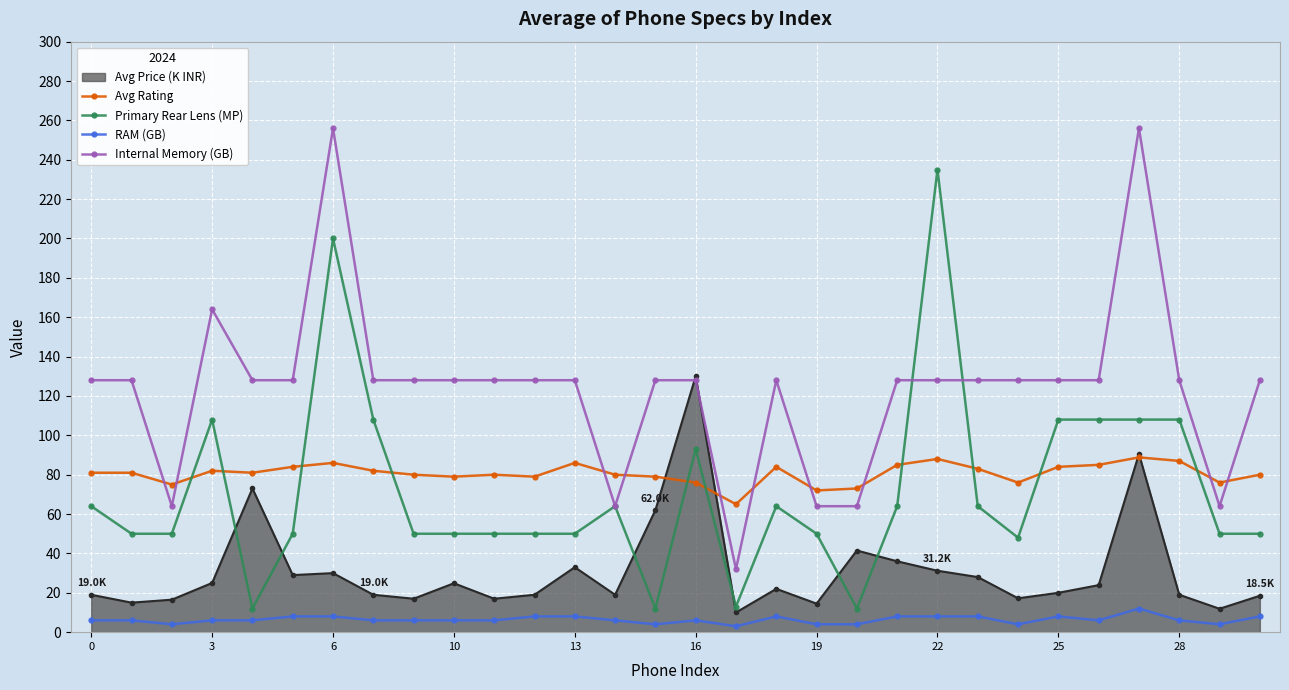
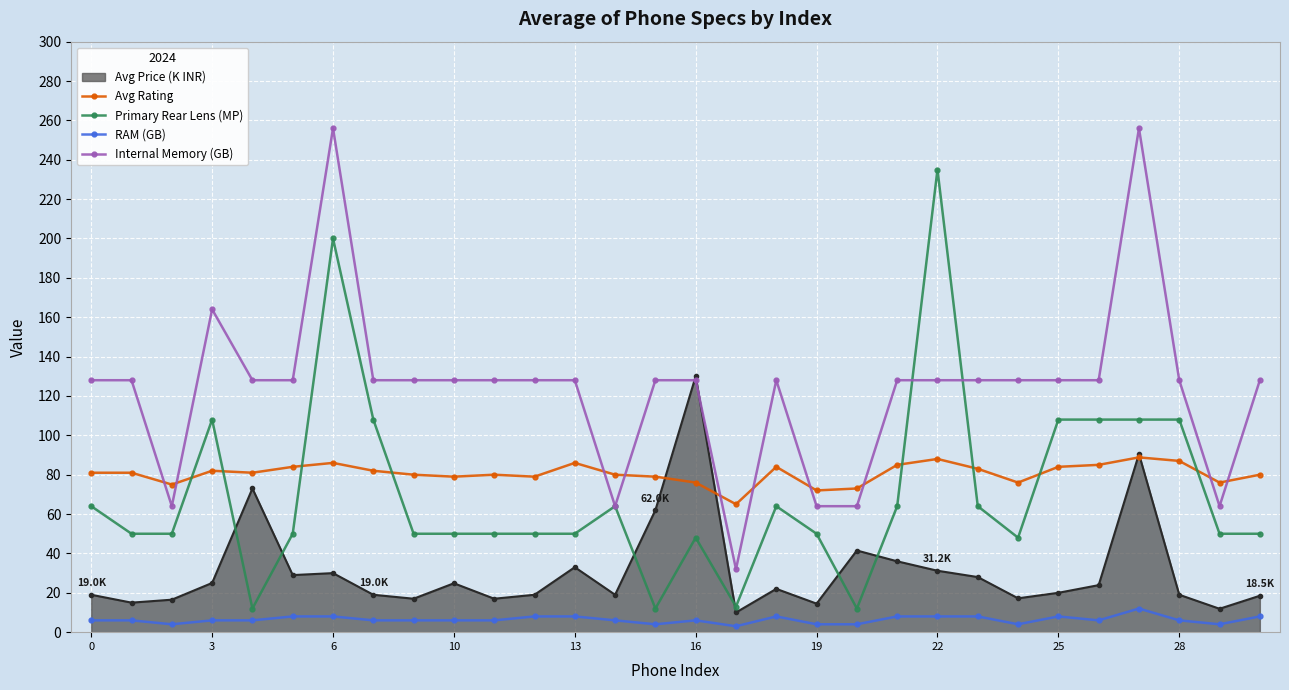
  {
    "Avg Price (K INR)": {
      "0": "19.0K",
      "22": "31.2K"
    },
    "Avg Rating": {
      "0": "81",
      "3": "82",
      "6": "86",
      "10": "79",
      "13": "86",
      "16": "76",
      "19": "72",
      "22": "88",
      "25": "84",
      "28": "87"
    },
    "Primary Rear Lens (MP)": {
      "0": "64",
      "3": "108",
      "6": "200",
      "10": "50",
      "13": "50",
-     "16": "93",
+     "16": "48",
      "19": "50",
      "22": "235",
      "25": "108",
      "28": "108"
    },
    "RAM (GB)": {
      "0": "6",
      "3": "6",
      "6": "8",
      "10": "6",
      "13": "8",
      "16": "6",
      "19": "4",
      "22": "8",
      "25": "8",
      "28": "6"
    },
    "Internal Memory (GB)": {
      "0": "128",
      "3": "164",
      "6": "256",
      "10": "128",
      "13": "128",
      "16": "128",
      "19": "64",
      "22": "128",
      "25": "128",
      "28": "128"
    }
  }
